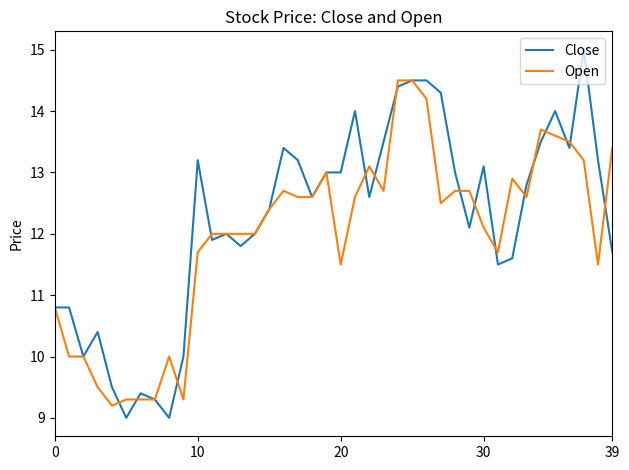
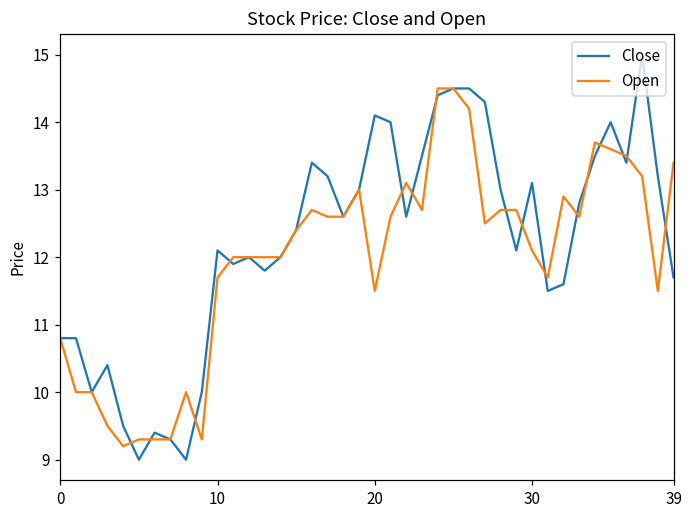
  {
    "Close": {
-     "10": 13.2,
-     "20": 13.0,
+     "10": 12.1,
+     "20": 14.1,
      "30": 13.1,
      "39": 11.7
    },
    "Open": {
      "10": 11.7,
      "20": 11.5,
      "30": 12.1,
      "39": 13.4
    }
  }
